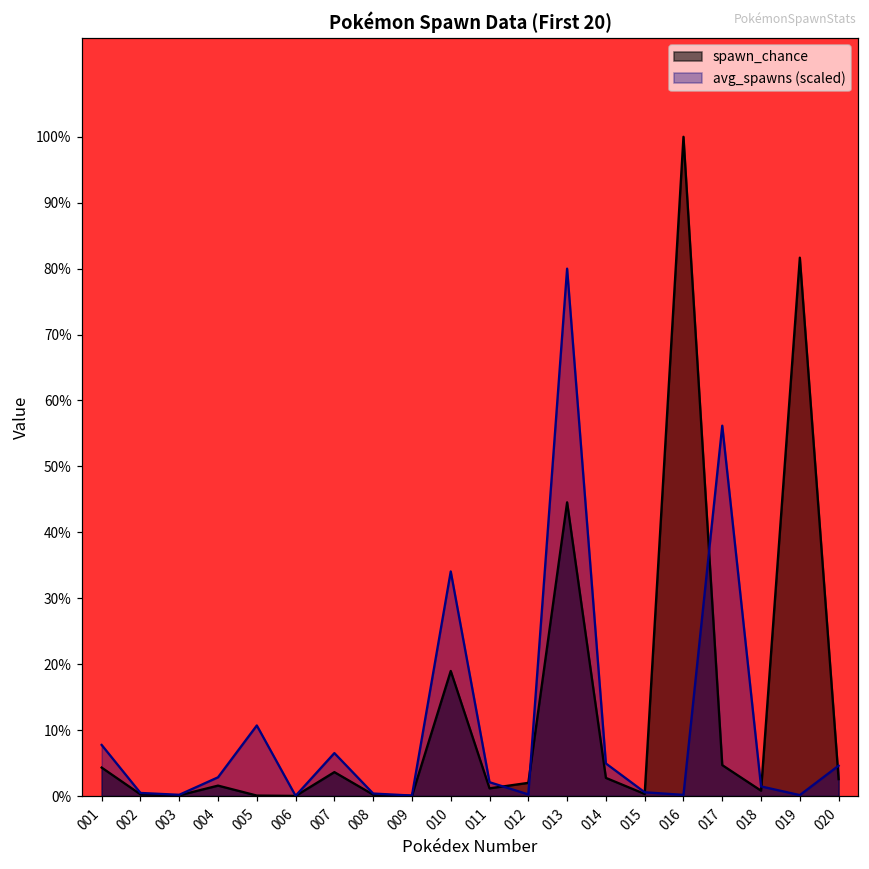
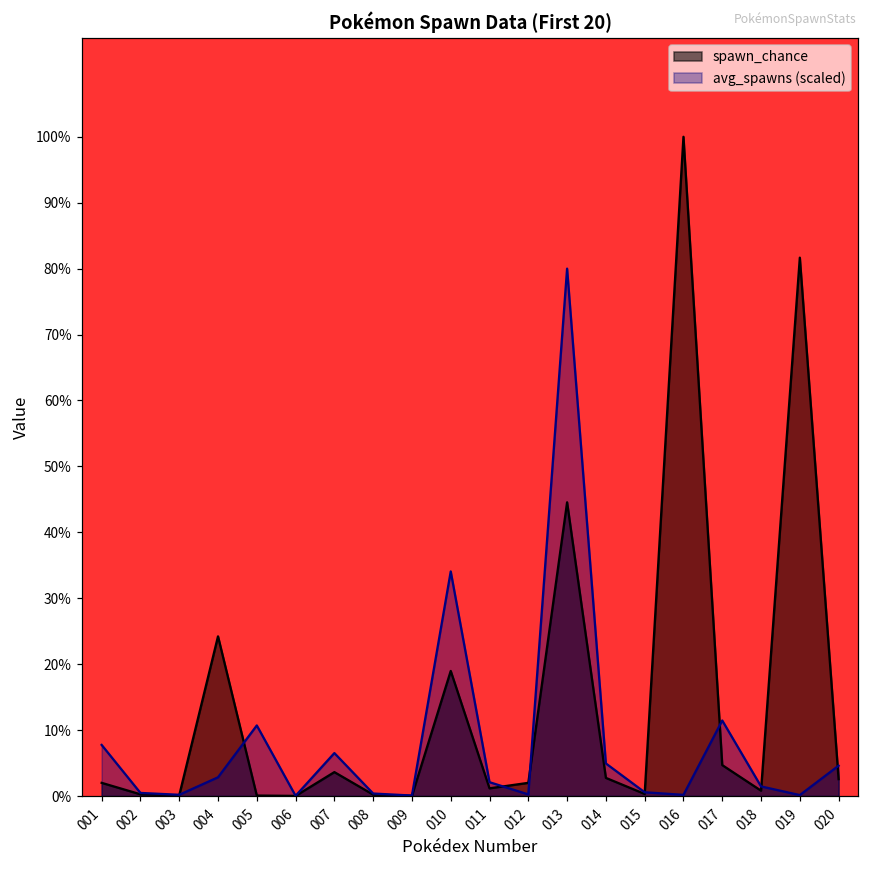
  {
    "spawn_chance": {
-     "001": "4%",
-     "004": "2%",
+     "001": "2%",
+     "004": "24%",
      "005": "0%",
      "007": "4%",
      "010": "19%",
      "011": "1%",
      "012": "2%",
      "013": "45%",
      "014": "3%",
      "016": "100%",
      "017": "5%",
      "018": "1%",
      "019": "82%",
      "020": "3%"
    },
    "avg_spawns (scaled)": {
      "001": "8%",
      "004": "3%",
      "005": "11%",
      "007": "7%",
      "010": "34%",
      "011": "2%",
      "012": "0%",
      "013": "80%",
      "014": "5%",
      "016": "0%",
-     "017": "56%",
+     "017": "11%",
      "018": "1%",
      "019": "0%",
      "020": "5%"
    }
  }
